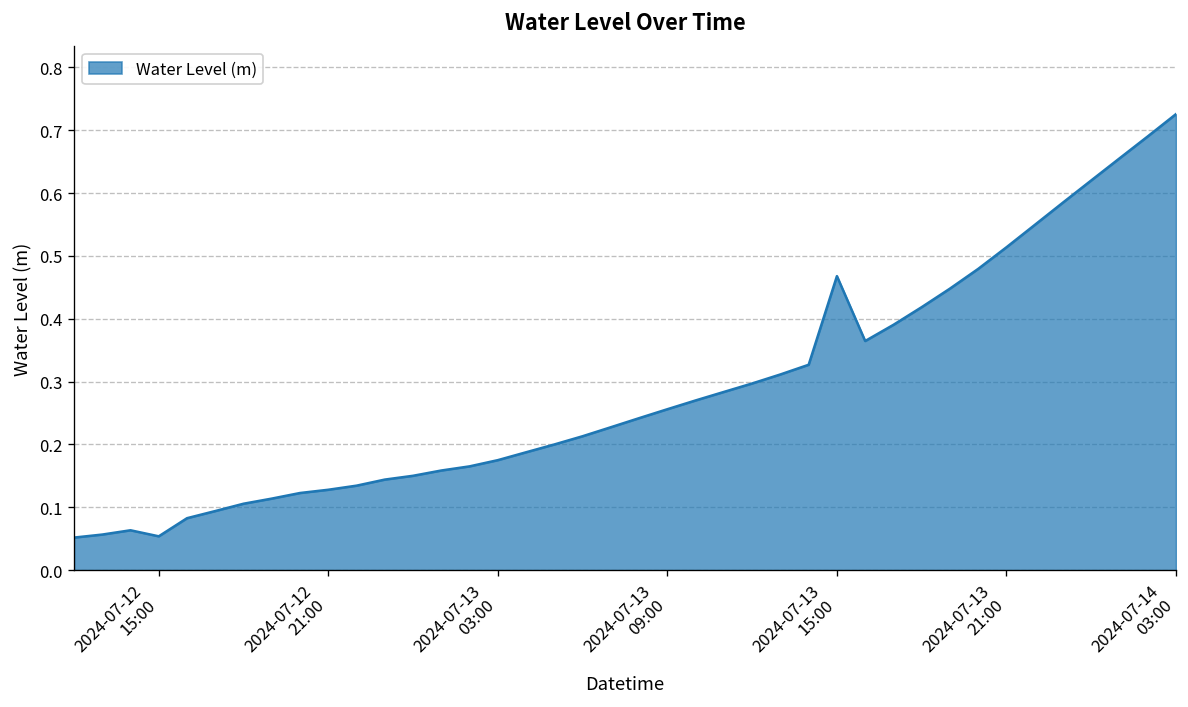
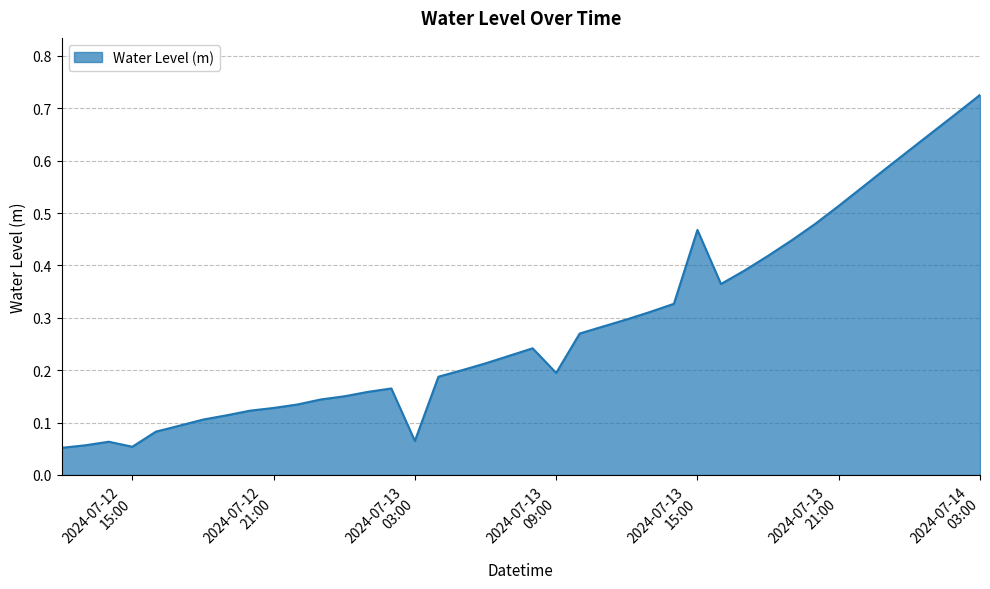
  {
    "2024-07-12 15:00": 0.05,
    "2024-07-12 21:00": 0.13,
-   "2024-07-13 03:00": 0.18,
-   "2024-07-13 09:00": 0.26,
+   "2024-07-13 03:00": 0.07,
+   "2024-07-13 09:00": 0.19,
    "2024-07-13 15:00": 0.47,
    "2024-07-13 21:00": 0.51,
    "2024-07-14 03:00": 0.73
  }
